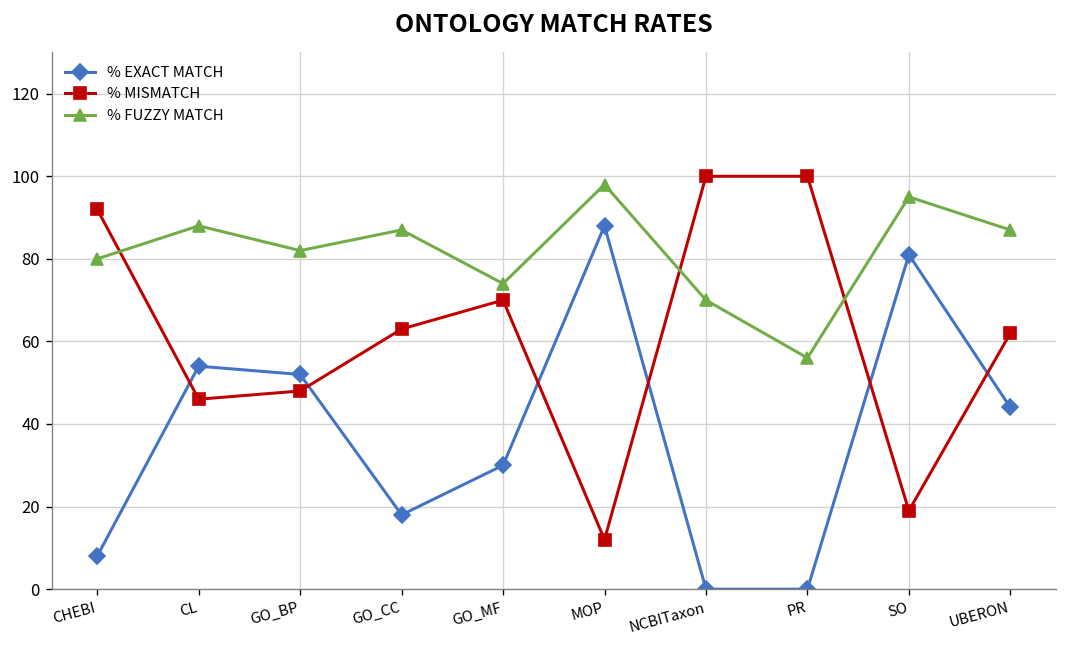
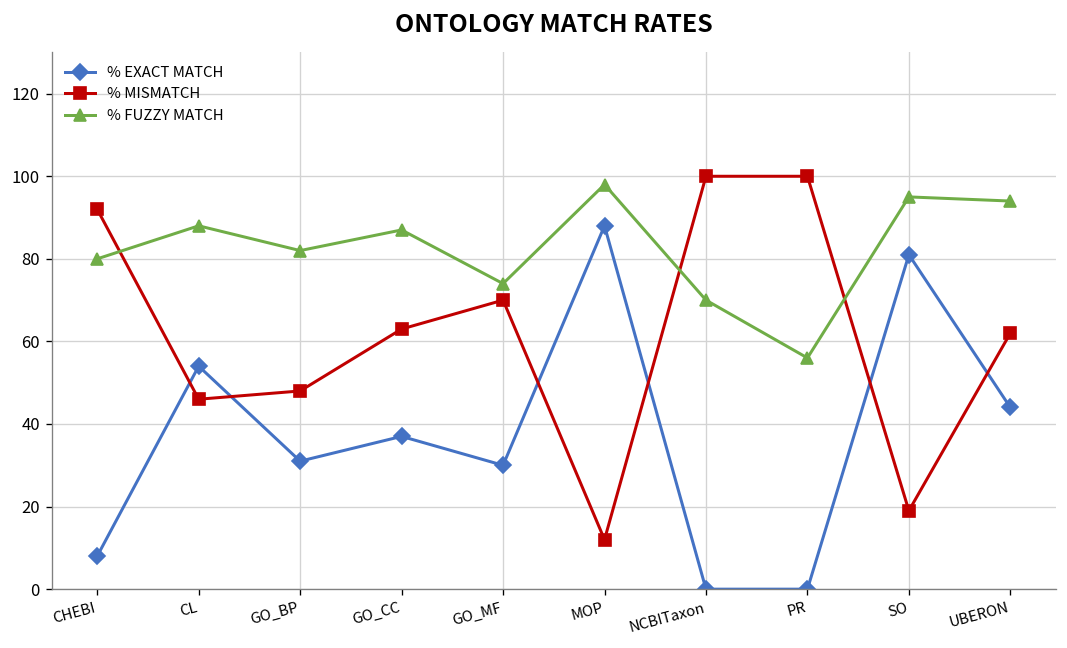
  {
    "% EXACT MATCH": {
      "CHEBI": 8,
      "CL": 54,
-     "GO_BP": 52,
-     "GO_CC": 18,
+     "GO_BP": 31,
+     "GO_CC": 37,
      "GO_MF": 30,
      "MOP": 88,
      "NCBITaxon": 0,
      "PR": 0,
      "SO": 81,
      "UBERON": 44
    },
    "% MISMATCH": {
      "CHEBI": 92,
      "CL": 46,
      "GO_BP": 48,
      "GO_CC": 63,
      "GO_MF": 70,
      "MOP": 12,
      "NCBITaxon": 100,
      "PR": 100,
      "SO": 19,
      "UBERON": 62
    },
    "% FUZZY MATCH": {
      "CHEBI": 80,
      "CL": 88,
      "GO_BP": 82,
      "GO_CC": 87,
      "GO_MF": 74,
      "MOP": 98,
      "NCBITaxon": 70,
      "PR": 56,
      "SO": 95,
-     "UBERON": 87
+     "UBERON": 94
    }
  }
